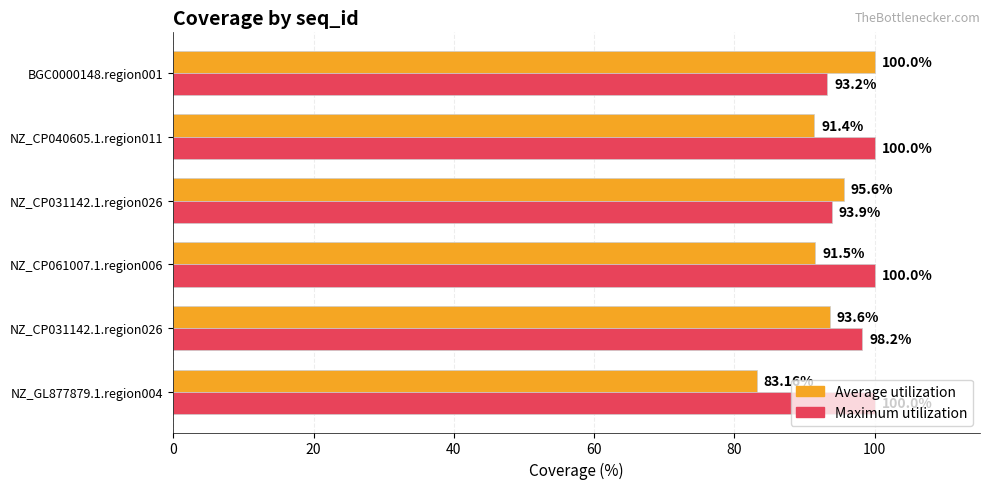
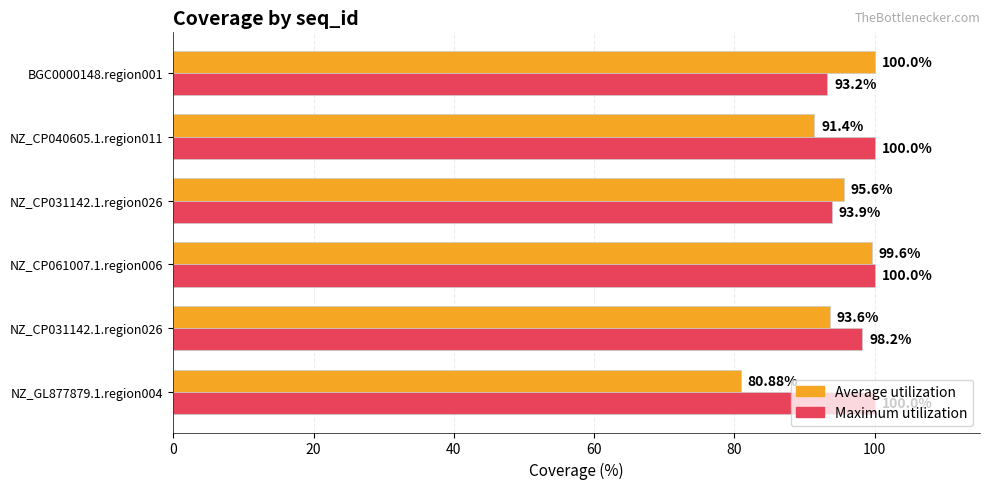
  {
    "Average utilization": {
      "BGC0000148.region001": "100.0%",
      "NZ_CP040605.1.region011": "91.4%",
-     "NZ_CP061007.1.region006": "91.5%",
-     "NZ_GL877879.1.region004": "83"
+     "NZ_CP061007.1.region006": "99.6%",
+     "NZ_GL877879.1.region004": "81"
    },
    "Maximum utilization": {
      "BGC0000148.region001": "93.2%",
      "NZ_CP040605.1.region011": "100.0%",
      "NZ_CP061007.1.region006": "100.0%"
    }
  }
